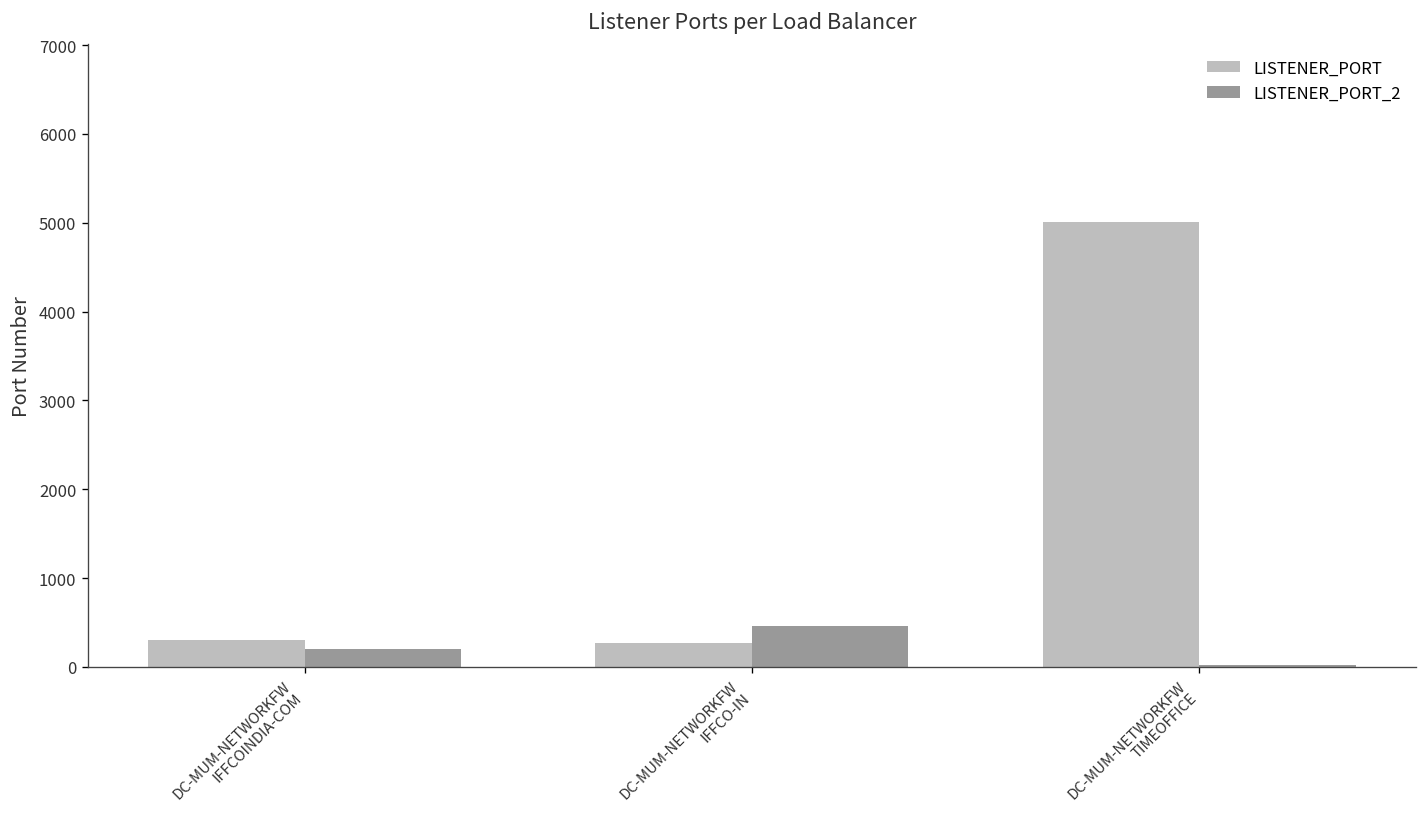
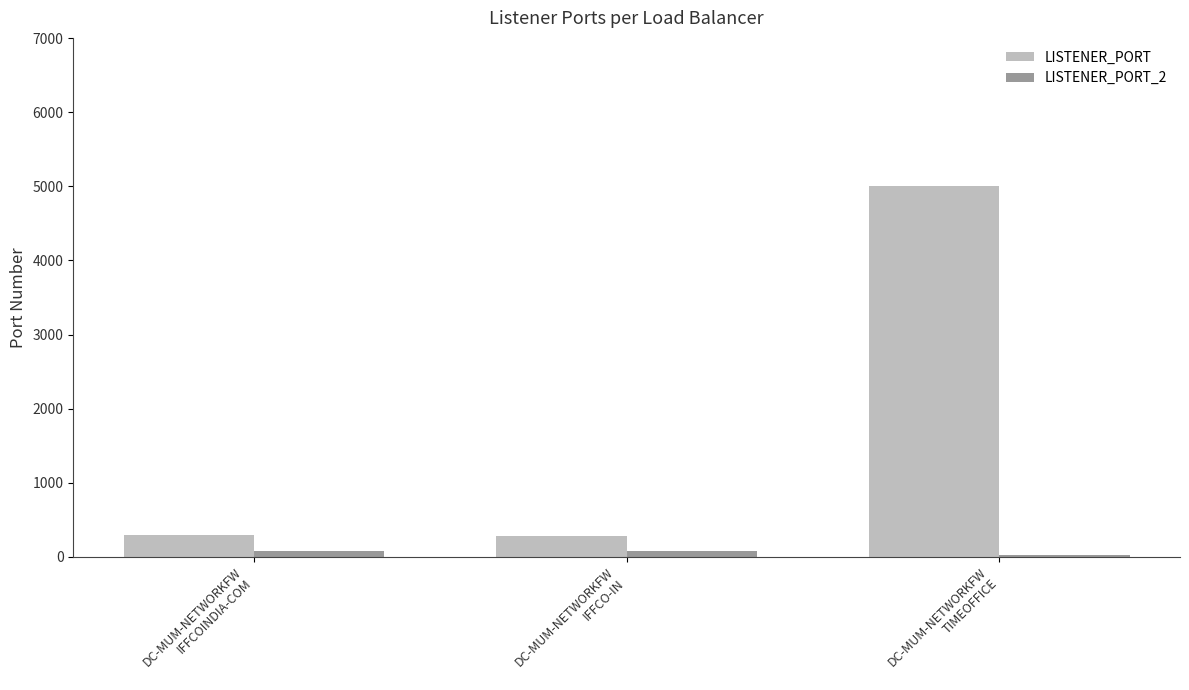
  {
    "LISTENER_PORT": {
      "DC-MUM-NETWORKFW IFFCOINDIA-COM": 300,
      "DC-MUM-NETWORKFW IFFCO-IN": 300,
      "DC-MUM-NETWORKFW TIMEOFFICE": 5000
    },
    "LISTENER_PORT_2": {
-     "DC-MUM-NETWORKFW IFFCOINDIA-COM": 200,
-     "DC-MUM-NETWORKFW IFFCO-IN": 500
+     "DC-MUM-NETWORKFW IFFCOINDIA-COM": 100,
+     "DC-MUM-NETWORKFW IFFCO-IN": 100
    }
  }
